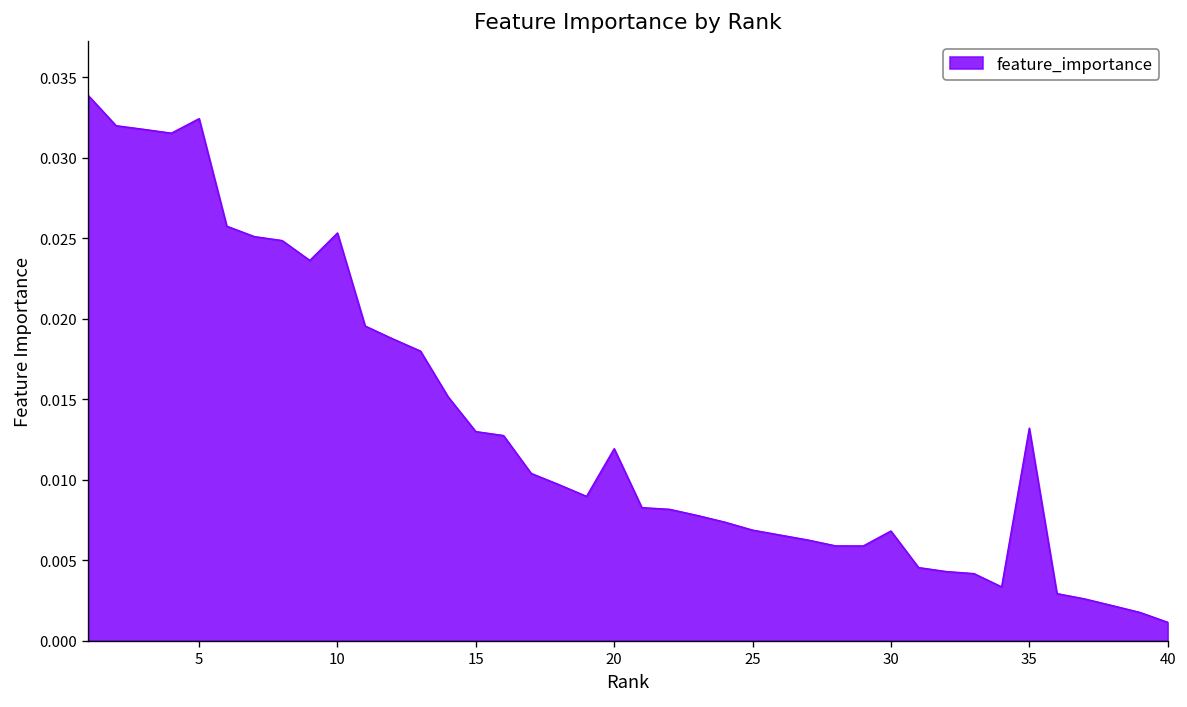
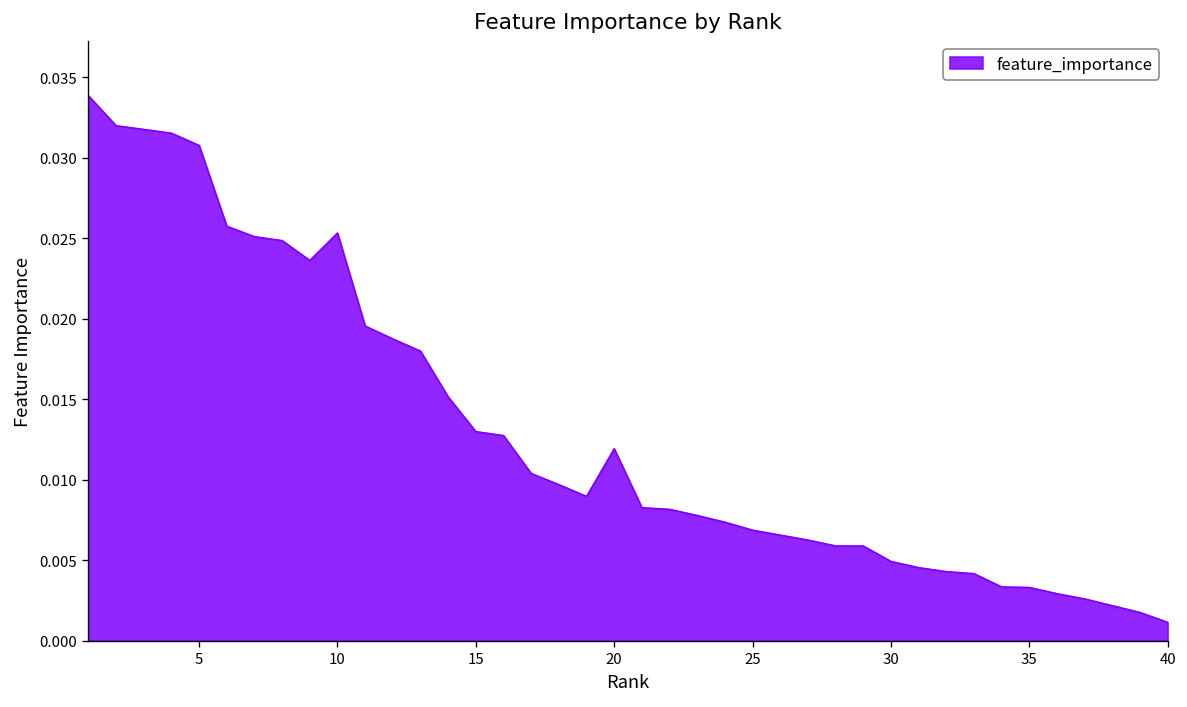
  {
-   "5": 0.0324,
+   "5": 0.0308,
    "10": 0.0253,
    "15": 0.0130,
    "20": 0.0119,
    "25": 0.0069,
-   "30": 0.0068,
-   "35": 0.0132,
+   "30": 0.0049,
+   "35": 0.0033,
    "40": 0.0011
  }
